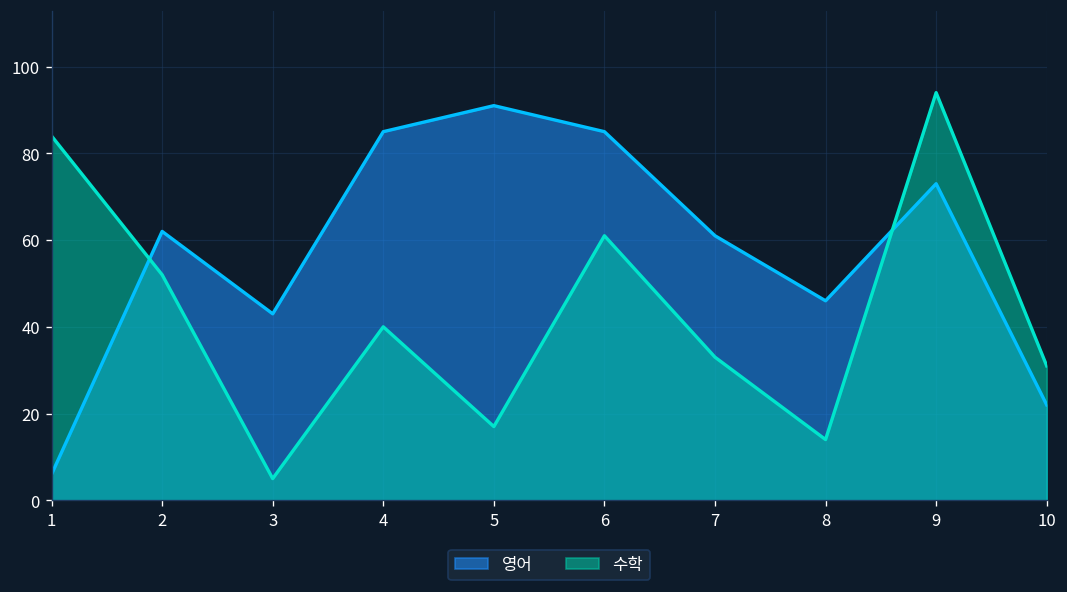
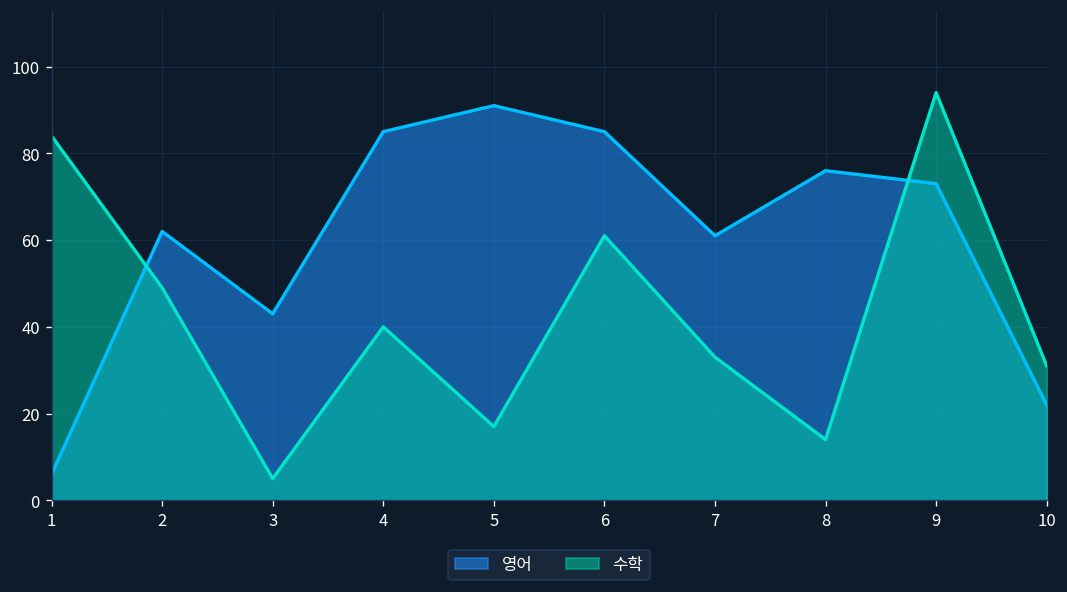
  {
    "영어": {
      "1": 6,
      "2": 62,
      "3": 43,
      "4": 85,
      "5": 91,
      "6": 85,
      "7": 61,
-     "8": 46,
+     "8": 76,
      "9": 73,
      "10": 22
    },
    "수학": {
      "1": 84,
-     "2": 52,
+     "2": 49,
      "3": 5,
      "4": 40,
      "5": 17,
      "6": 61,
      "7": 33,
      "8": 14,
      "9": 94,
      "10": 31
    }
  }
